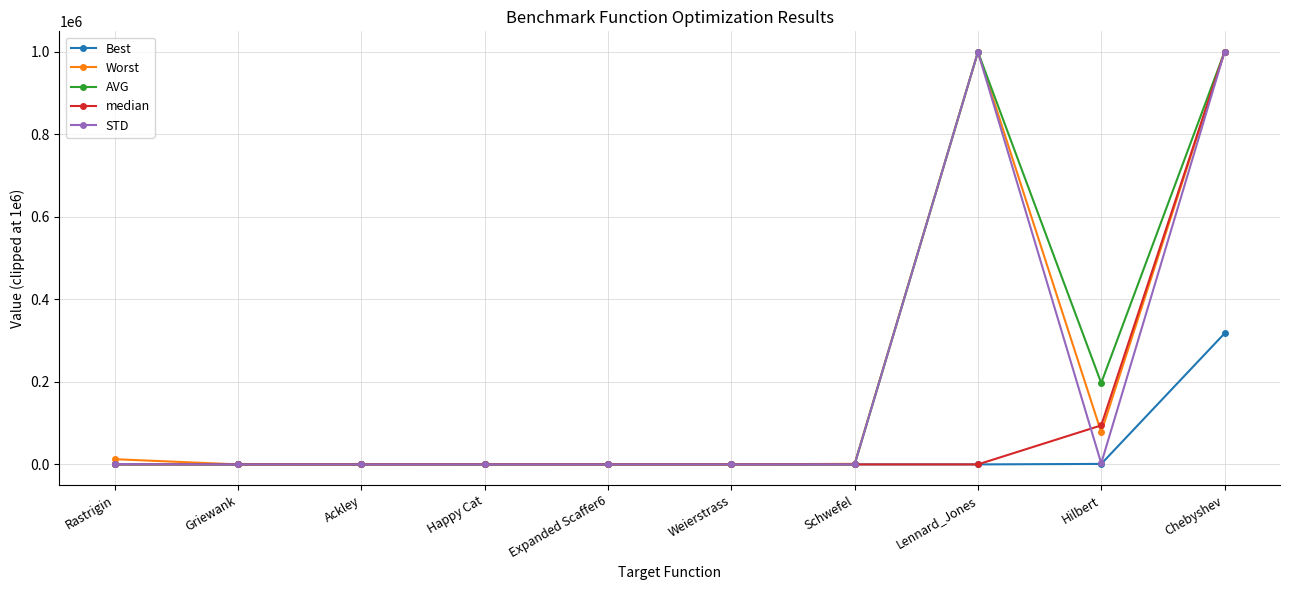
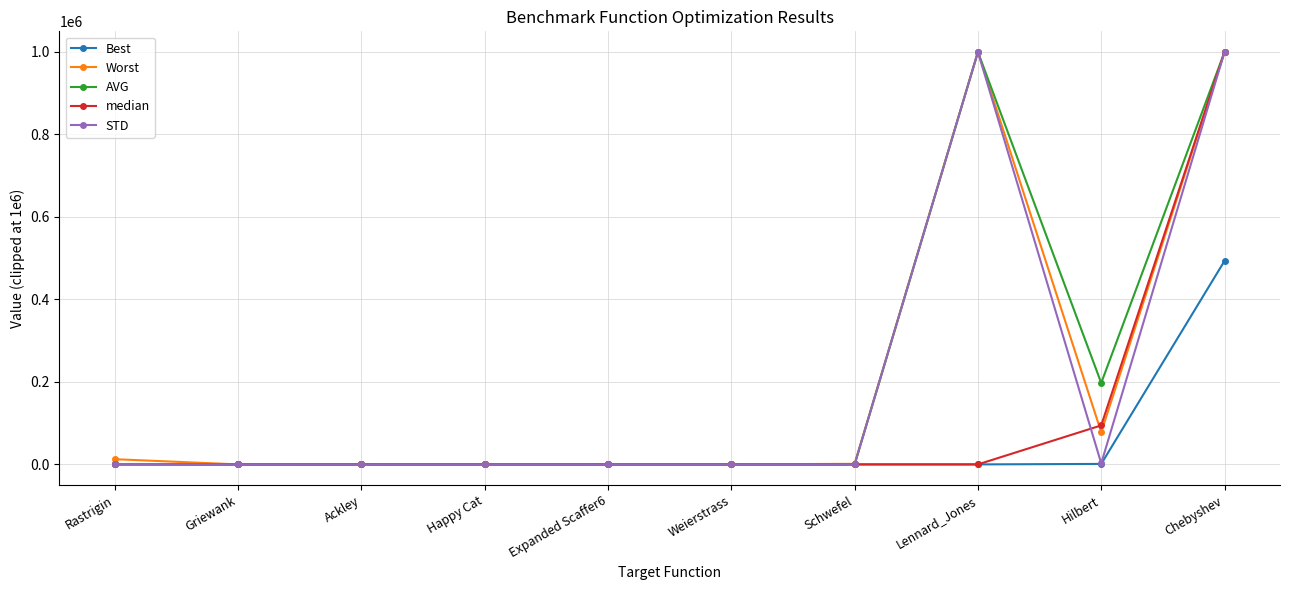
  {
    "Best": {
-     "Chebyshev": 320000
+     "Chebyshev": 490000
    },
    "Worst": {
      "Rastrigin": 10000,
      "Hilbert": 80000
    },
    "AVG": {
      "Hilbert": 200000
    },
    "median": {
      "Hilbert": 90000
    }
  }
